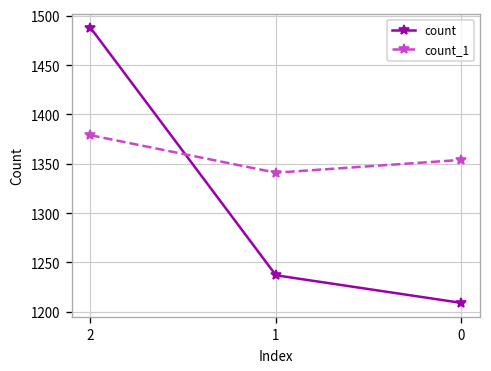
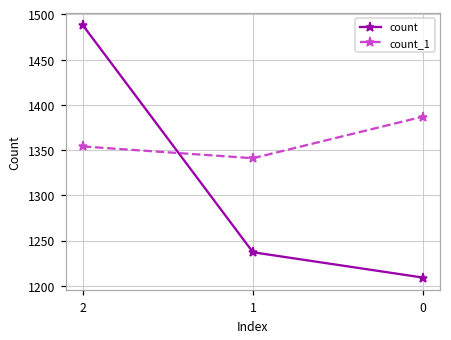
  {
    "count": {
      "2": 1490,
      "1": 1240,
      "0": 1210
    },
    "count_1": {
-     "2": 1380,
+     "2": 1350,
      "1": 1340,
-     "0": 1350
+     "0": 1390
    }
  }
